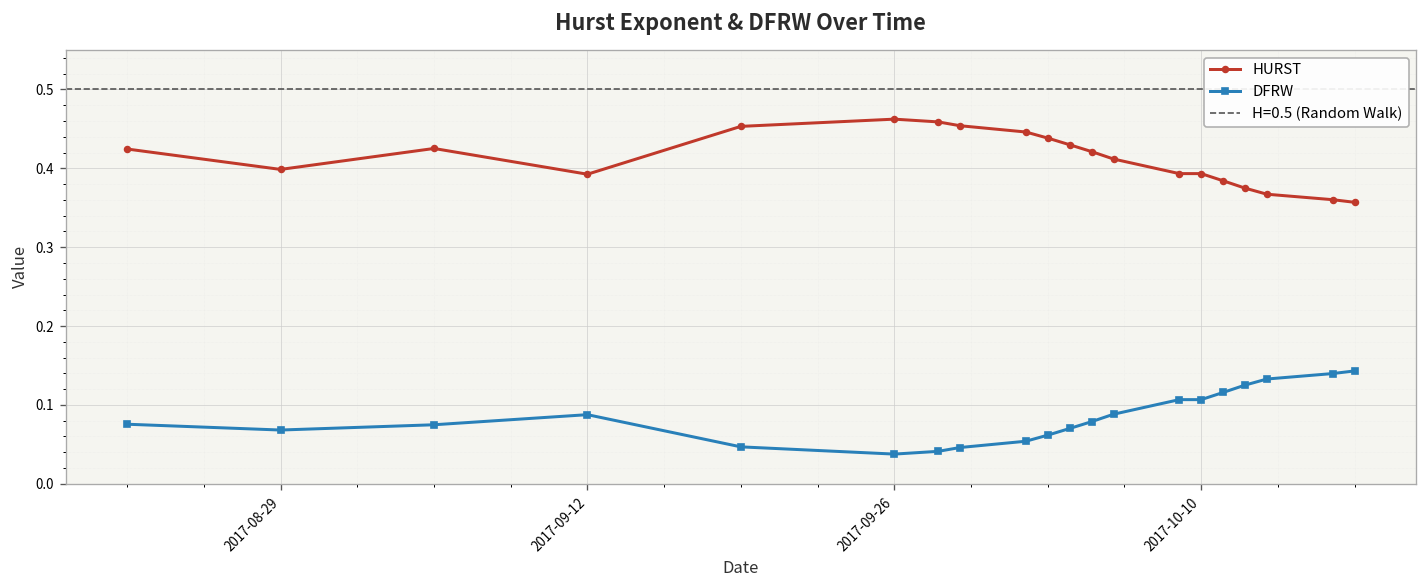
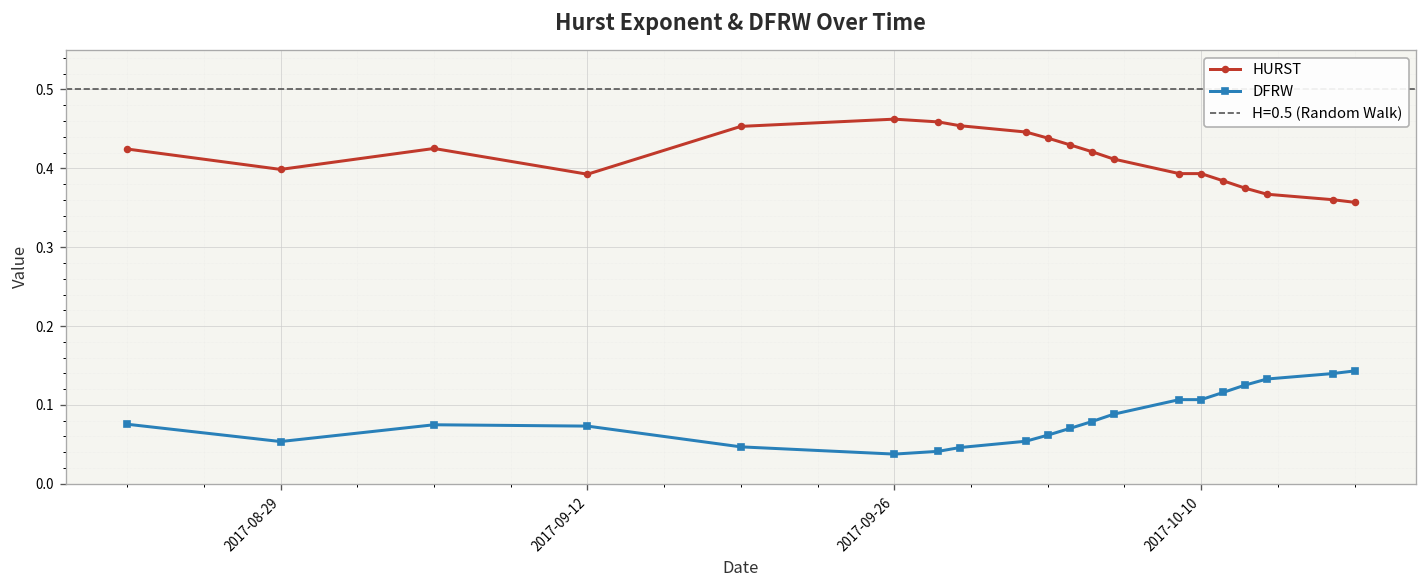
  {
    "HURST": {
      "2017-08-29": 0.40,
      "2017-09-12": 0.39,
      "2017-09-26": 0.46,
      "2017-10-10": 0.39
    },
    "DFRW": {
-     "2017-08-29": 0.07,
-     "2017-09-12": 0.09,
+     "2017-08-29": 0.05,
+     "2017-09-12": 0.07,
      "2017-09-26": 0.04,
      "2017-10-10": 0.11
    }
  }
